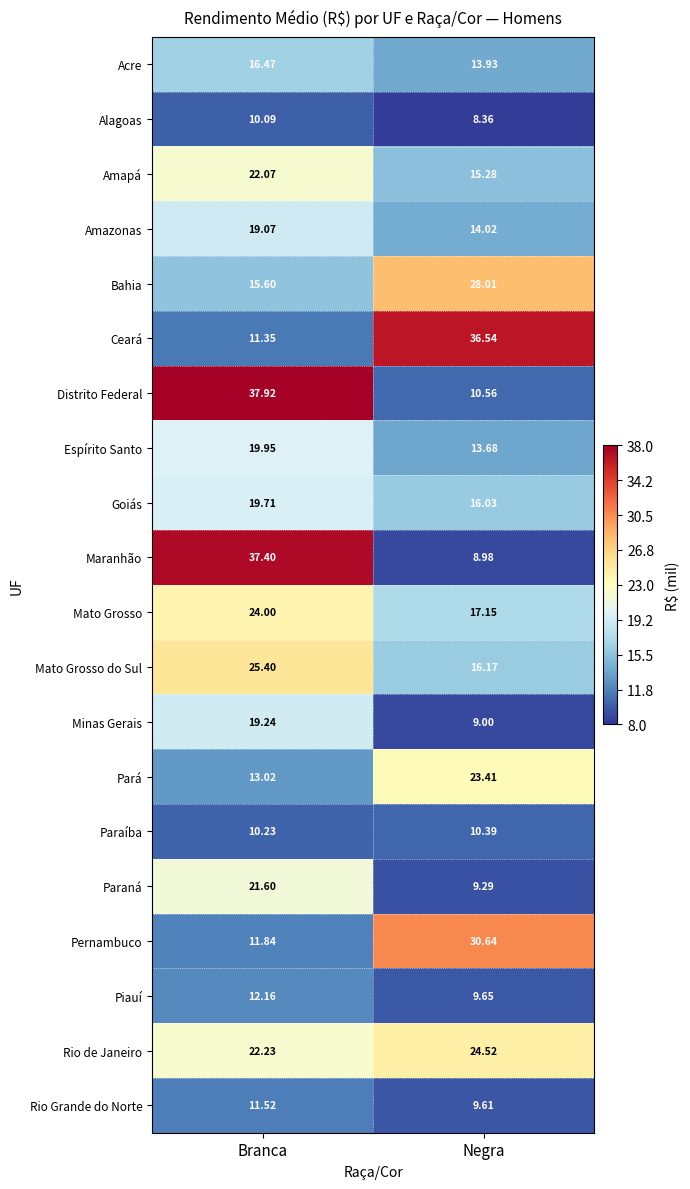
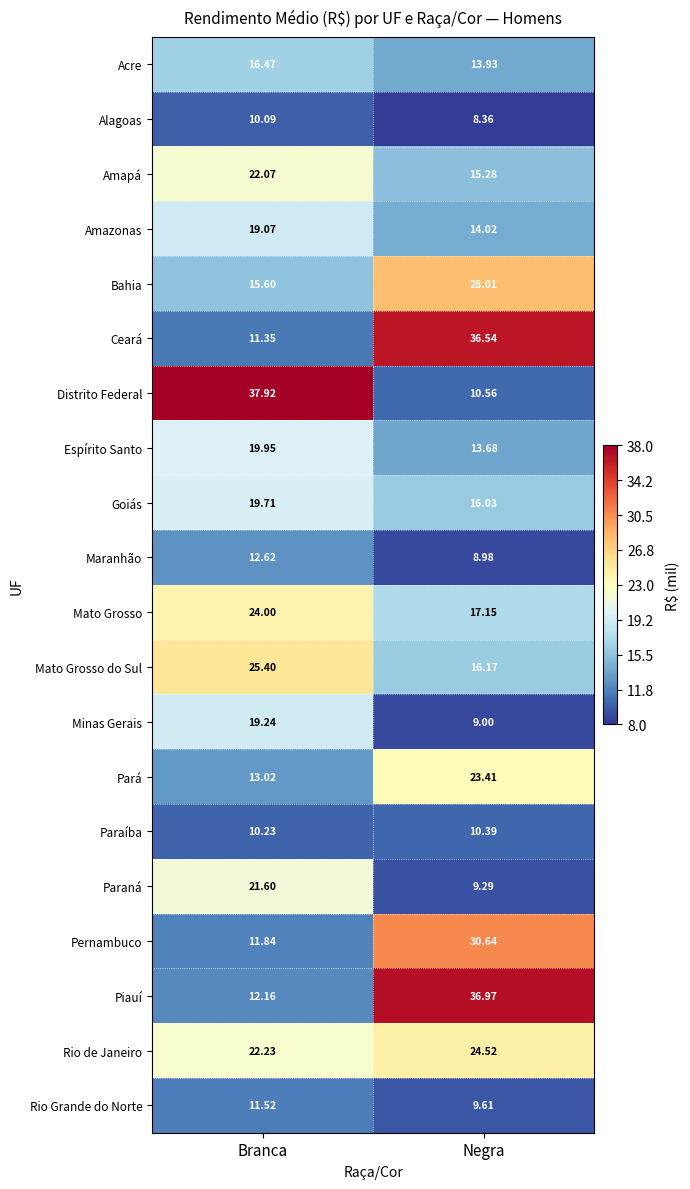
  {
    "Acre": {
      "Branca": 16.47,
      "Negra": 13.93
    },
    "Alagoas": {
      "Branca": 10.09,
      "Negra": 8.36
    },
    "Amapá": {
      "Branca": 22.07,
      "Negra": 15.28
    },
    "Amazonas": {
      "Branca": 19.07,
      "Negra": 14.02
    },
    "Bahia": {
      "Branca": 15.60,
      "Negra": 28.01
    },
    "Ceará": {
      "Branca": 11.35,
      "Negra": 36.54
    },
    "Distrito Federal": {
      "Branca": 37.92,
      "Negra": 10.56
    },
    "Espírito Santo": {
      "Branca": 19.95,
      "Negra": 13.68
    },
    "Goiás": {
      "Branca": 19.71,
      "Negra": 16.03
    },
    "Maranhão": {
-     "Branca": 37.40,
+     "Branca": 12.62,
      "Negra": 8.98
    },
    "Mato Grosso": {
      "Branca": 24.00,
      "Negra": 17.15
    },
    "Mato Grosso do Sul": {
      "Branca": 25.40,
      "Negra": 16.17
    },
    "Minas Gerais": {
      "Branca": 19.24,
      "Negra": 9.00
    },
    "Pará": {
      "Branca": 13.02,
      "Negra": 23.41
    },
    "Paraíba": {
      "Branca": 10.23,
      "Negra": 10.39
    },
    "Paraná": {
      "Branca": 21.60,
      "Negra": 9.29
    },
    "Pernambuco": {
      "Branca": 11.84,
      "Negra": 30.64
    },
    "Piauí": {
      "Branca": 12.16,
-     "Negra": 9.65
+     "Negra": 36.97
    },
    "Rio de Janeiro": {
      "Branca": 22.23,
      "Negra": 24.52
    },
    "Rio Grande do Norte": {
      "Branca": 11.52,
      "Negra": 9.61
    }
  }
